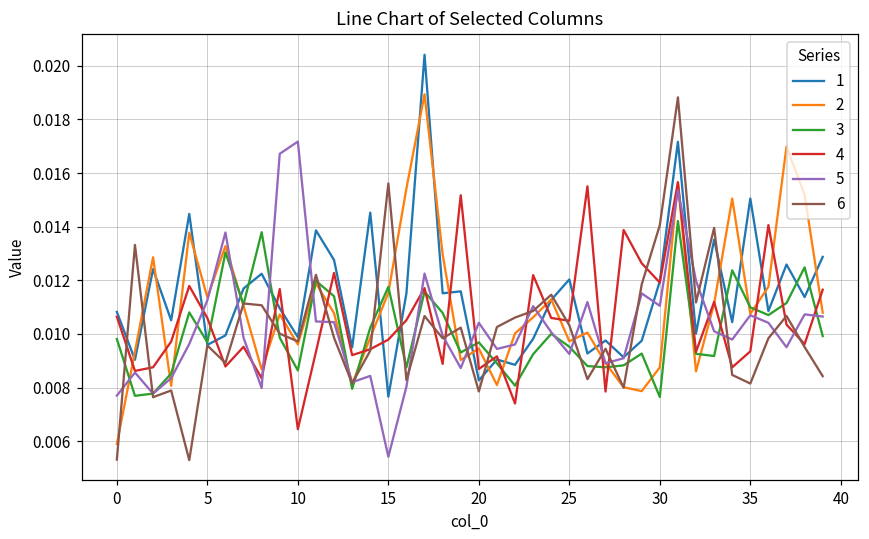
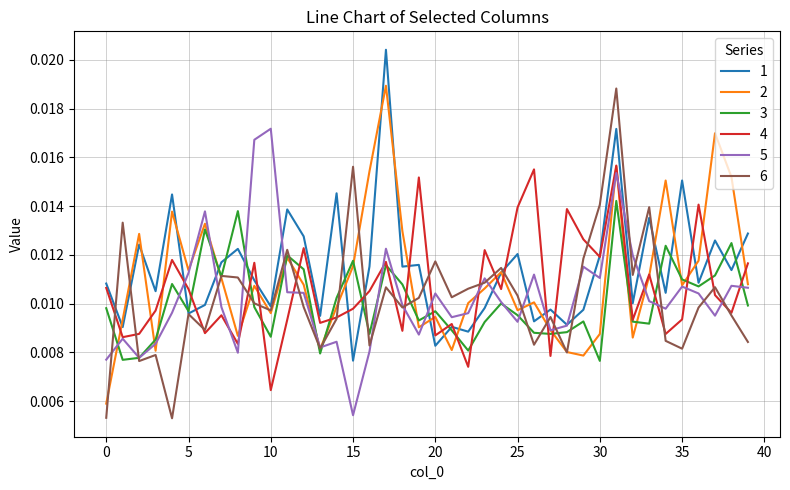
  {
    "1": {
      "0": 0.0108,
      "10": 0.0099,
      "15": 0.0077,
      "20": 0.0083,
      "25": 0.0120,
      "35": 0.0151
    },
    "2": {
      "0": 0.0059,
      "5": 0.0114,
      "10": 0.0096,
      "15": 0.0115,
      "20": 0.0095,
      "25": 0.0097,
      "30": 0.0088
    },
    "3": {
      "0": 0.0098,
      "10": 0.0086,
      "15": 0.0118,
      "20": 0.0097,
      "25": 0.0095,
      "30": 0.0076,
      "35": 0.0110
    },
    "4": {
      "0": 0.0106,
      "5": 0.0106,
      "10": 0.0064,
      "15": 0.0098,
      "20": 0.0087,
-     "25": 0.0105,
+     "25": 0.0139,
      "35": 0.0094
    },
    "5": {
      "0": 0.0077,
      "5": 0.0113,
      "10": 0.0172,
      "15": 0.0054,
      "20": 0.0104,
      "25": 0.0093,
      "30": 0.0111
    },
    "6": {
      "0": 0.0053,
      "10": 0.0097,
      "15": 0.0156,
-     "20": 0.0079,
+     "20": 0.0117,
      "25": 0.0103,
      "30": 0.0141,
      "35": 0.0082
    }
  }
